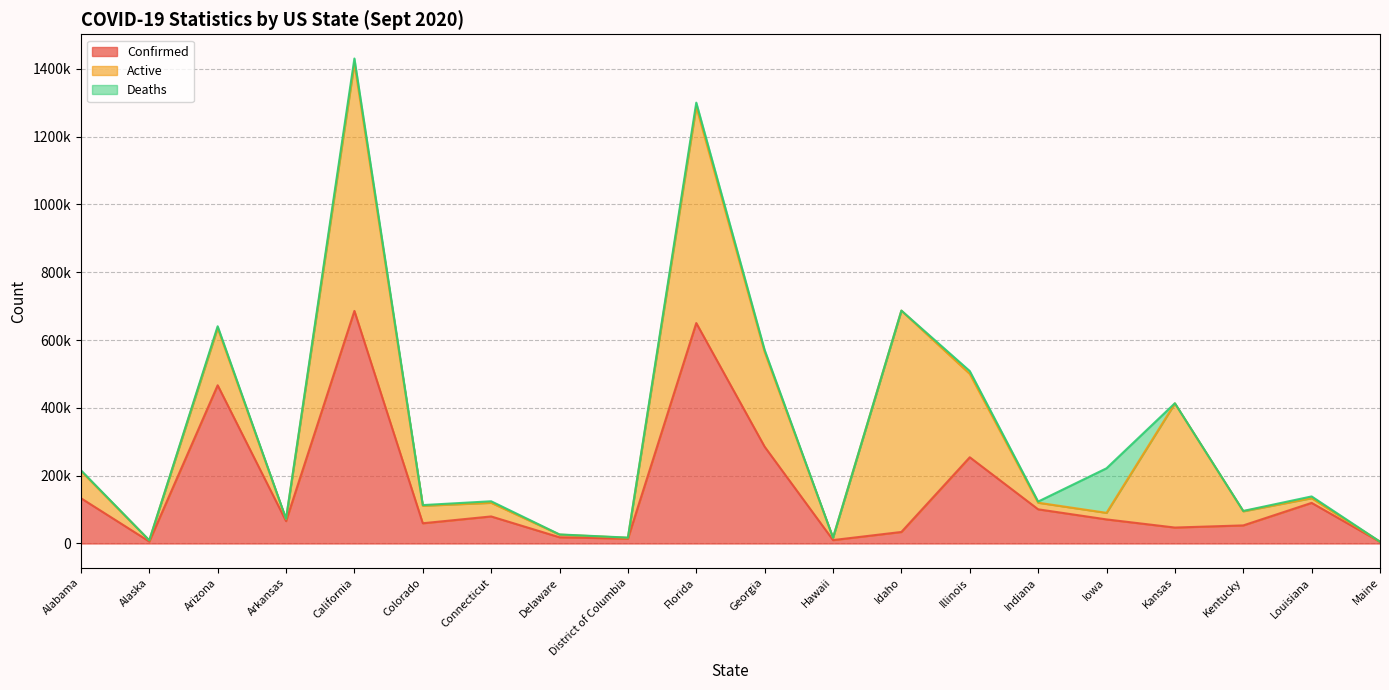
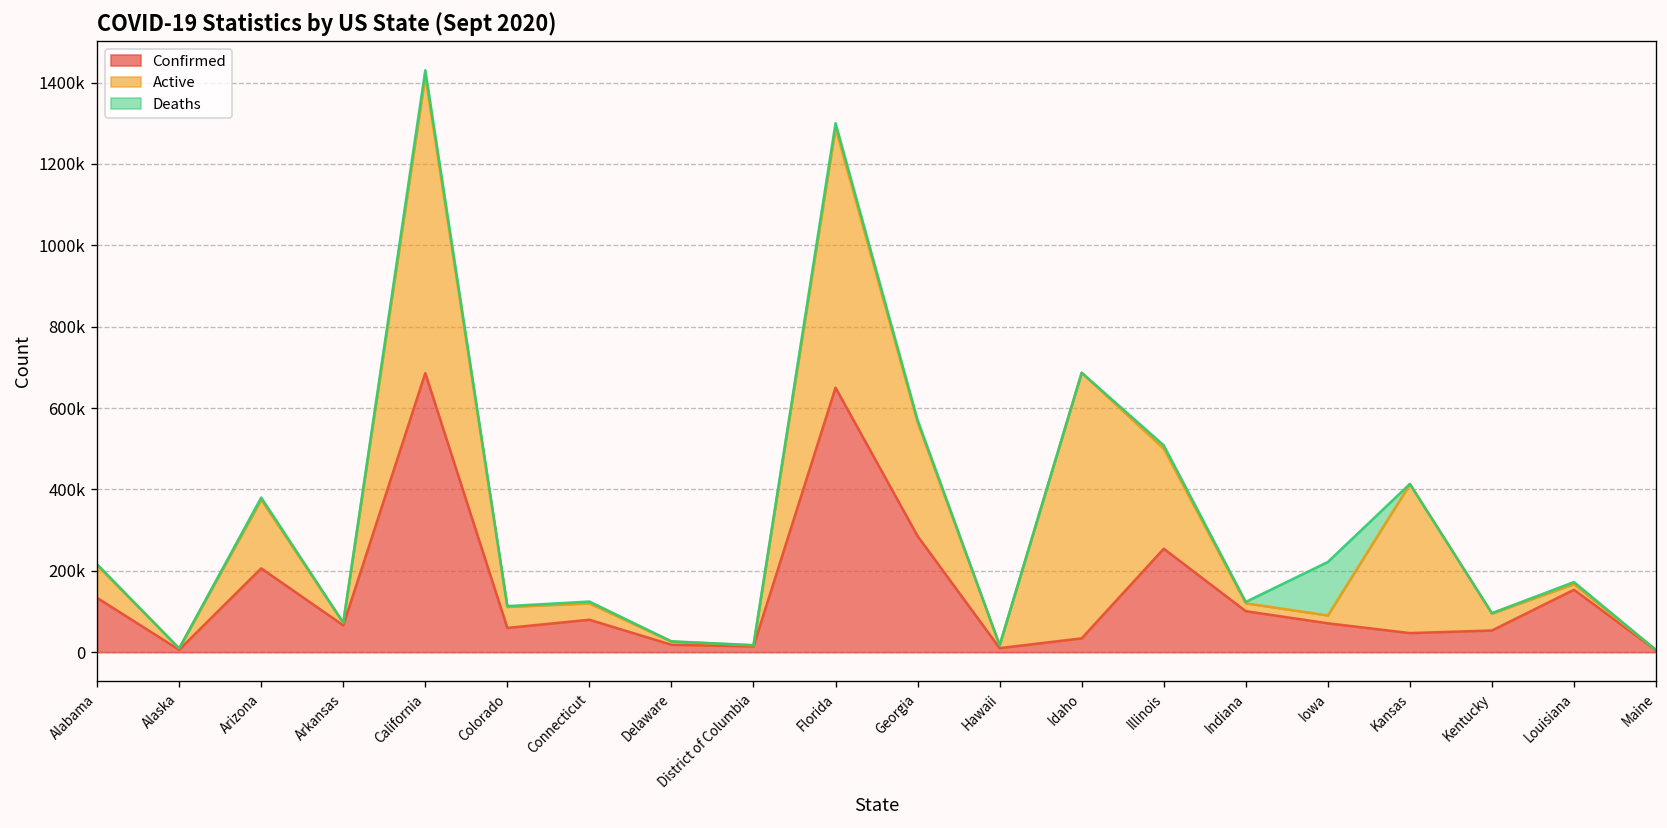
  {
    "Confirmed": {
      "Alabama": 130000,
-     "Arizona": 470000,
+     "Arizona": 210000,
      "California": 690000,
      "Colorado": 60000,
      "Connecticut": 80000,
      "Delaware": 20000,
      "Florida": 650000,
      "Georgia": 290000,
      "Idaho": 30000,
      "Illinois": 250000,
      "Indiana": 100000,
      "Iowa": 70000,
      "Kansas": 50000,
      "Kentucky": 50000,
-     "Louisiana": 120000
+     "Louisiana": 150000
    },
    "Active": {
      "California": 730000,
      "Florida": 640000,
      "Illinois": 250000,
      "Iowa": 20000
    },
    "Deaths": {
      "California": 10000,
      "Florida": 10000,
      "Illinois": 10000,
      "Iowa": 130000
    }
  }
